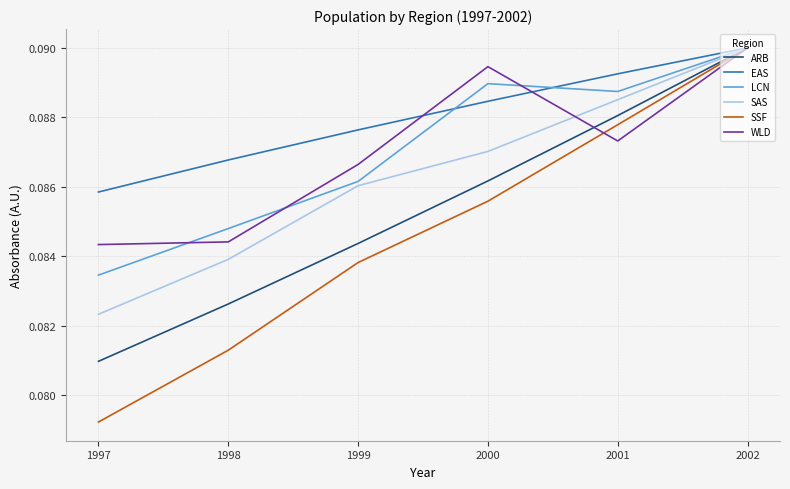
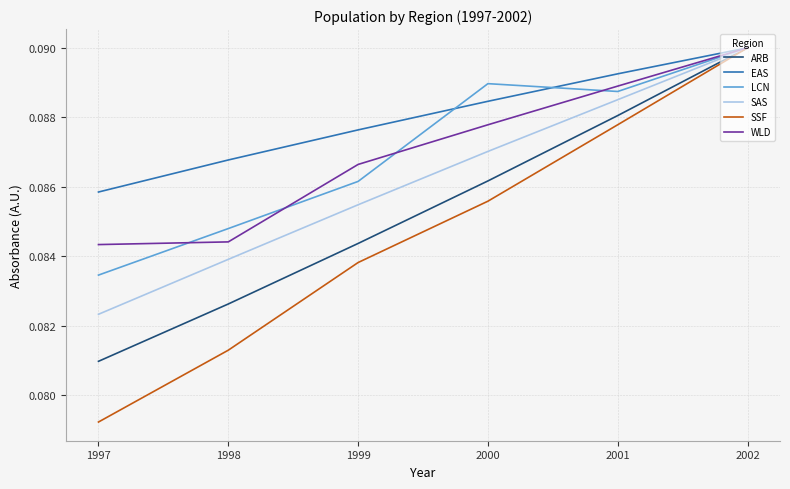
  {
    "ARB": {
      "1997": 0.0810,
      "1998": 0.0826,
      "1999": 0.0844,
      "2000": 0.0862,
      "2001": 0.0881
    },
    "EAS": {
      "1997": 0.0859,
      "1998": 0.0868,
      "1999": 0.0876,
      "2000": 0.0885,
      "2001": 0.0893
    },
    "LCN": {
      "1997": 0.0835,
      "1998": 0.0848,
      "1999": 0.0862,
      "2000": 0.0890,
      "2001": 0.0887
    },
    "SAS": {
      "1997": 0.0823,
      "1998": 0.0839,
-     "1999": 0.0860,
+     "1999": 0.0855,
      "2000": 0.0870,
      "2001": 0.0885
    },
    "SSF": {
      "1997": 0.0792,
      "1998": 0.0813,
      "1999": 0.0838,
      "2000": 0.0856,
      "2001": 0.0878
    },
    "WLD": {
      "1997": 0.0843,
      "1998": 0.0844,
      "1999": 0.0866,
-     "2000": 0.0895,
-     "2001": 0.0873
+     "2000": 0.0878,
+     "2001": 0.0889
    }
  }
